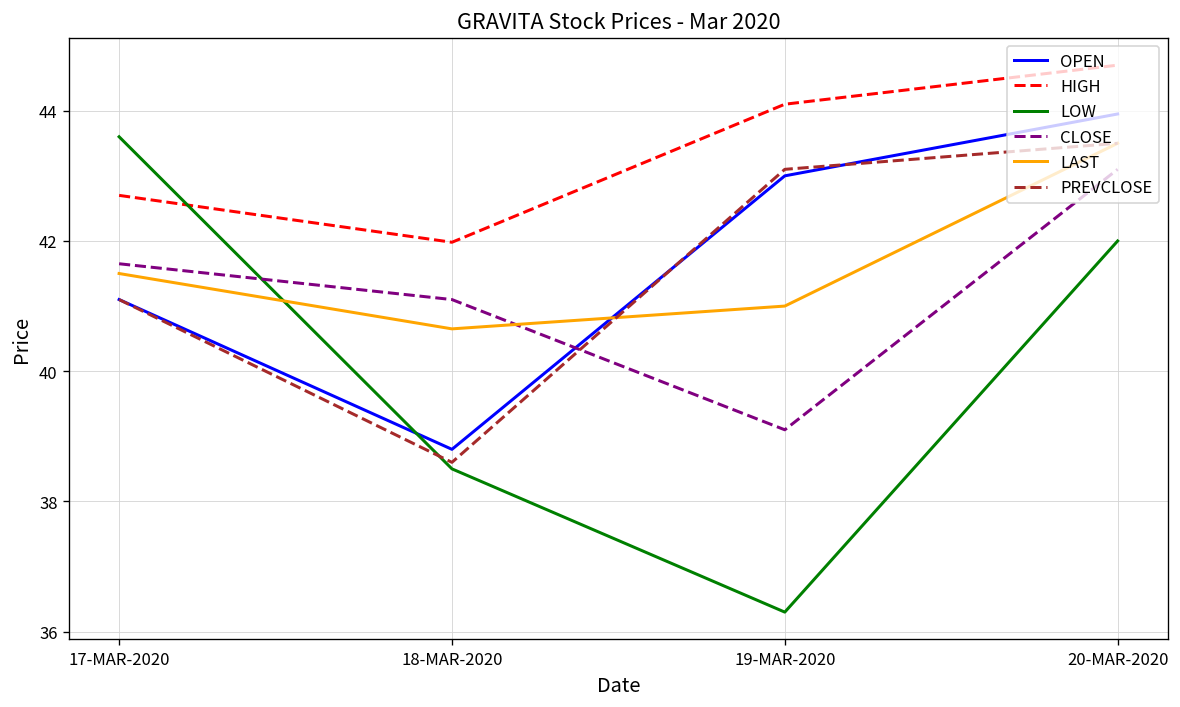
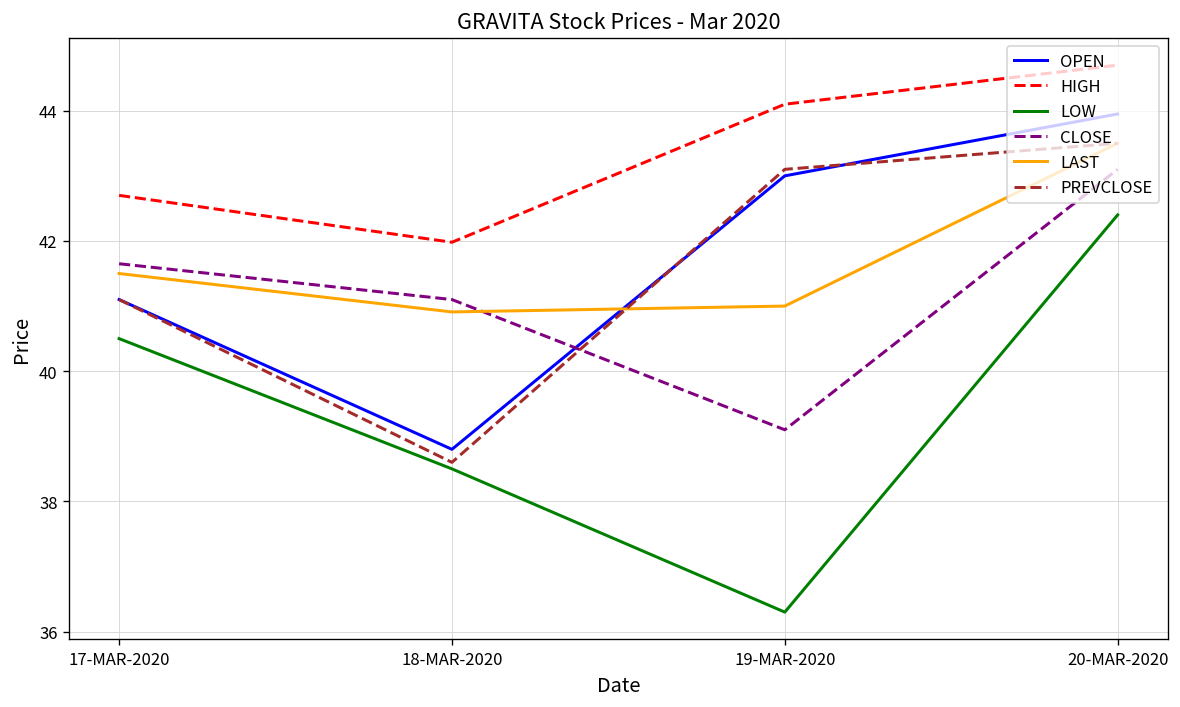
  {
    "OPEN": {
      "18-MAR-2020": 38.8,
      "19-MAR-2020": 43.0
    },
    "HIGH": {
      "17-MAR-2020": 42.7,
      "18-MAR-2020": 42.0,
      "19-MAR-2020": 44.1
    },
    "LOW": {
-     "17-MAR-2020": 43.6,
+     "17-MAR-2020": 40.5,
      "18-MAR-2020": 38.5,
      "19-MAR-2020": 36.3,
-     "20-MAR-2020": 42.0
+     "20-MAR-2020": 42.4
    },
    "CLOSE": {
      "17-MAR-2020": 41.7,
      "18-MAR-2020": 41.1,
      "19-MAR-2020": 39.1
    },
    "LAST": {
      "17-MAR-2020": 41.5,
-     "18-MAR-2020": 40.7,
+     "18-MAR-2020": 40.9,
      "19-MAR-2020": 41.0
    },
    "PREVCLOSE": {
      "18-MAR-2020": 38.6,
      "19-MAR-2020": 43.1
    }
  }
